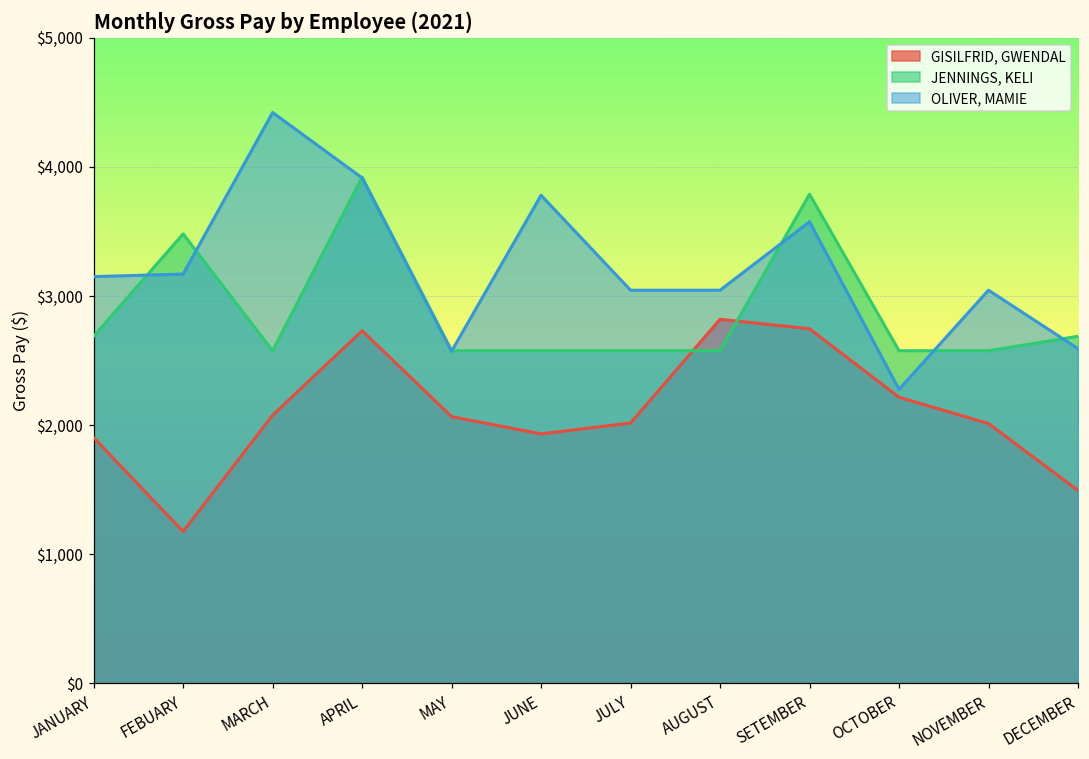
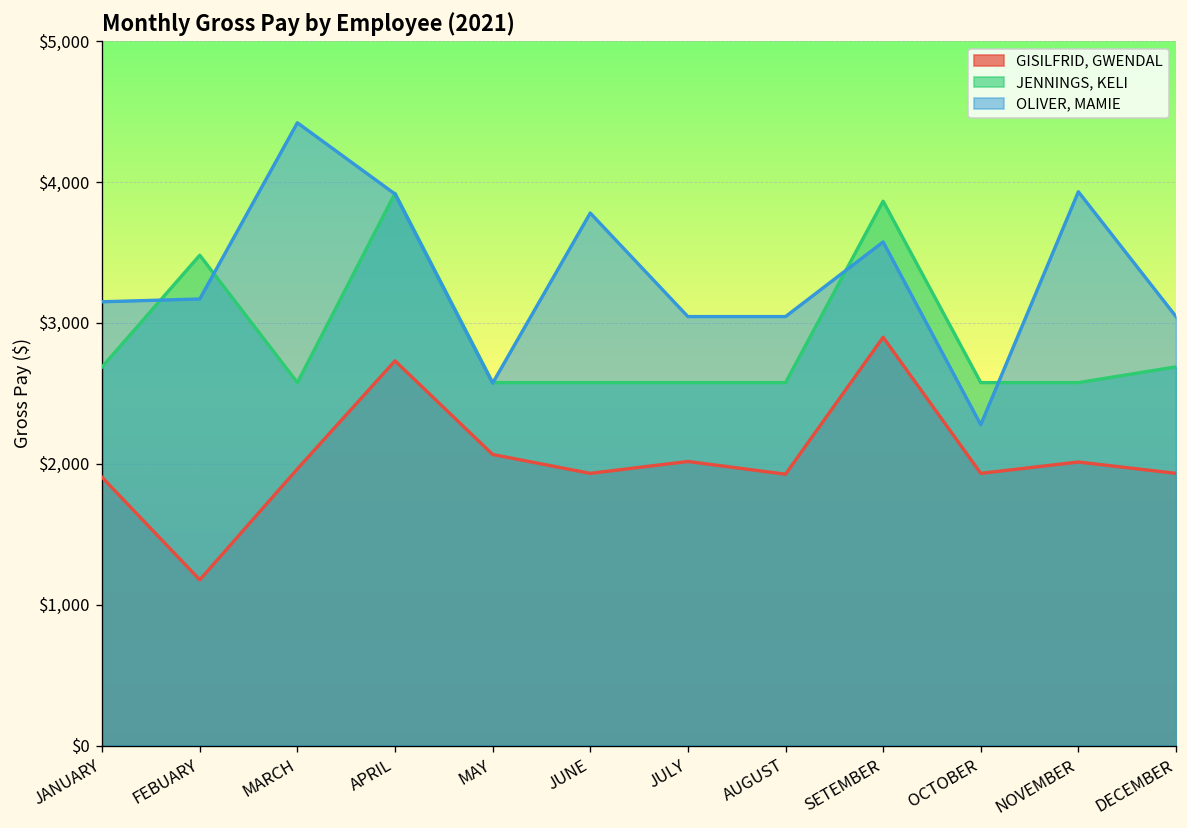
  {
    "GISILFRID, GWENDAL": {
      "JANUARY": "$1,900",
      "FEBUARY": "$1,180",
-     "MARCH": "$2,080",
+     "MARCH": "$1,960",
      "APRIL": "$2,730",
      "MAY": "$2,070",
      "JUNE": "$1,930",
      "JULY": "$2,020",
-     "AUGUST": "$2,820",
-     "SETEMBER": "$2,750",
-     "OCTOBER": "$2,220",
+     "AUGUST": "$1,930",
+     "SETEMBER": "$2,900",
+     "OCTOBER": "$1,930",
      "NOVEMBER": "$2,010",
-     "DECEMBER": "$1,490"
+     "DECEMBER": "$1,930"
    },
    "JENNINGS, KELI": {
      "JANUARY": "$2,690",
      "FEBUARY": "$3,480",
      "MARCH": "$2,580",
      "JUNE": "$2,580",
      "JULY": "$2,580",
      "AUGUST": "$2,580",
-     "SETEMBER": "$3,790",
+     "SETEMBER": "$3,860",
      "OCTOBER": "$2,580",
      "NOVEMBER": "$2,580",
      "DECEMBER": "$2,690"
    },
    "OLIVER, MAMIE": {
      "JANUARY": "$3,150",
      "FEBUARY": "$3,170",
      "MARCH": "$4,420",
      "JUNE": "$3,780",
      "JULY": "$3,040",
      "AUGUST": "$3,040",
      "SETEMBER": "$3,570",
      "OCTOBER": "$2,280",
-     "NOVEMBER": "$3,040",
-     "DECEMBER": "$2,590"
+     "NOVEMBER": "$3,930",
+     "DECEMBER": "$3,040"
    }
  }
